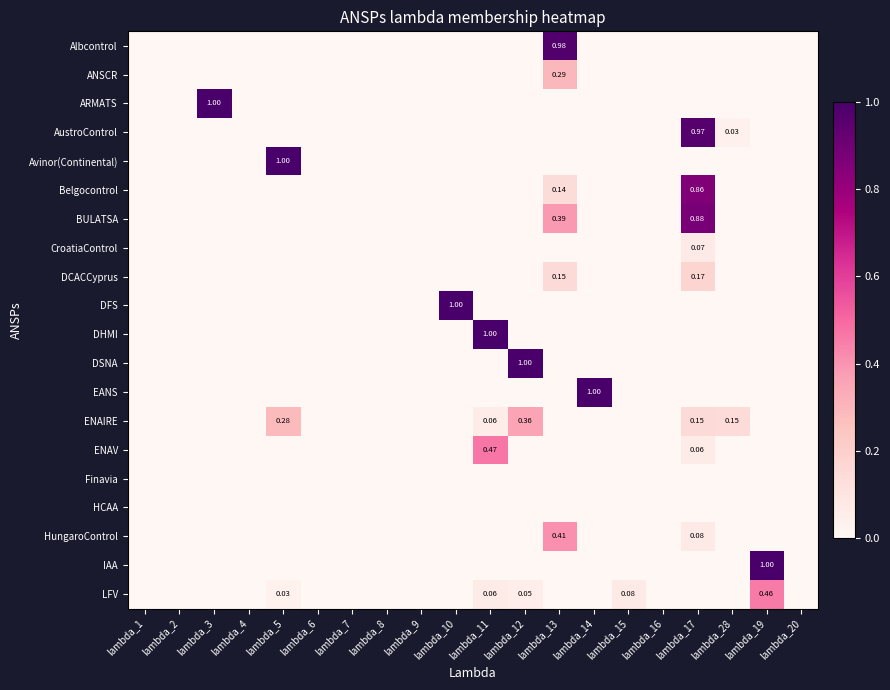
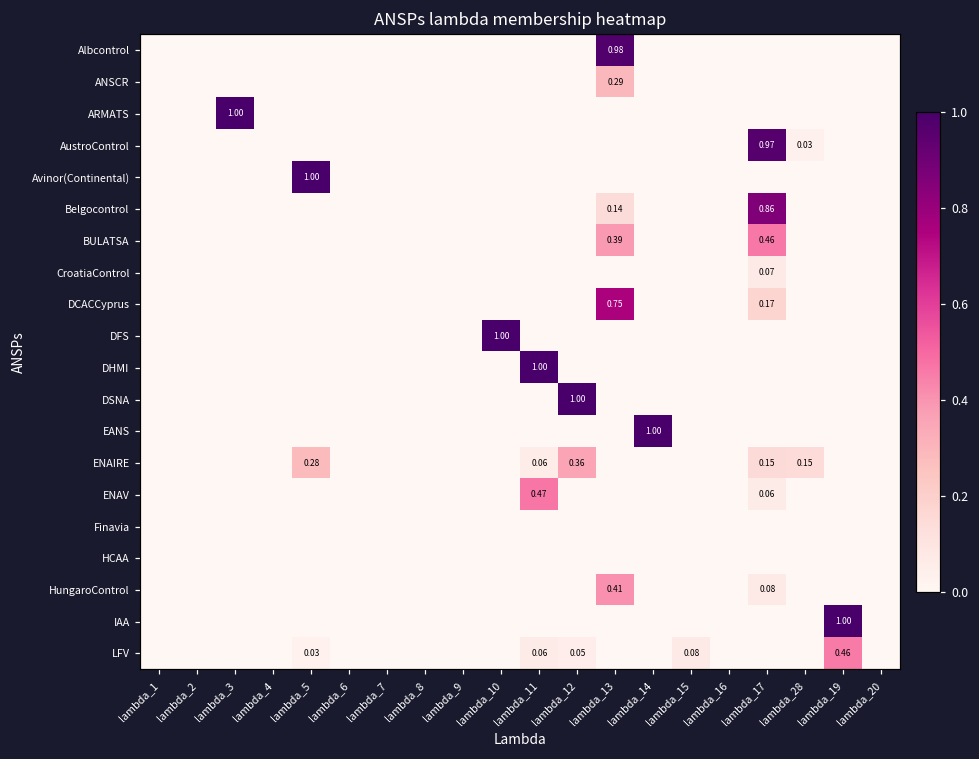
  {
    "Albcontrol": {
      "lambda_13": 0.98
    },
    "ANSCR": {
      "lambda_13": 0.29
    },
    "ARMATS": {
      "lambda_3": 1.00
    },
    "AustroControl": {
      "lambda_17": 0.97,
      "lambda_28": 0.03
    },
    "Avinor(Continental)": {
      "lambda_5": 1.00
    },
    "Belgocontrol": {
      "lambda_13": 0.14,
      "lambda_17": 0.86
    },
    "BULATSA": {
      "lambda_13": 0.39,
-     "lambda_17": 0.88
+     "lambda_17": 0.46
    },
    "CroatiaControl": {
      "lambda_17": 0.07
    },
    "DCACCyprus": {
-     "lambda_13": 0.15,
+     "lambda_13": 0.75,
      "lambda_17": 0.17
    },
    "DFS": {
      "lambda_10": 1.00
    },
    "DHMI": {
      "lambda_11": 1.00
    },
    "DSNA": {
      "lambda_12": 1.00
    },
    "EANS": {
      "lambda_14": 1.00
    },
    "ENAIRE": {
      "lambda_5": 0.28,
      "lambda_11": 0.06,
      "lambda_12": 0.36,
      "lambda_17": 0.15,
      "lambda_28": 0.15
    },
    "ENAV": {
      "lambda_11": 0.47,
      "lambda_17": 0.06
    },
    "HungaroControl": {
      "lambda_13": 0.41,
      "lambda_17": 0.08
    },
    "IAA": {
      "lambda_19": 1.00
    },
    "LFV": {
      "lambda_5": 0.03,
      "lambda_11": 0.06,
      "lambda_12": 0.05,
      "lambda_15": 0.08,
      "lambda_19": 0.46
    }
  }
